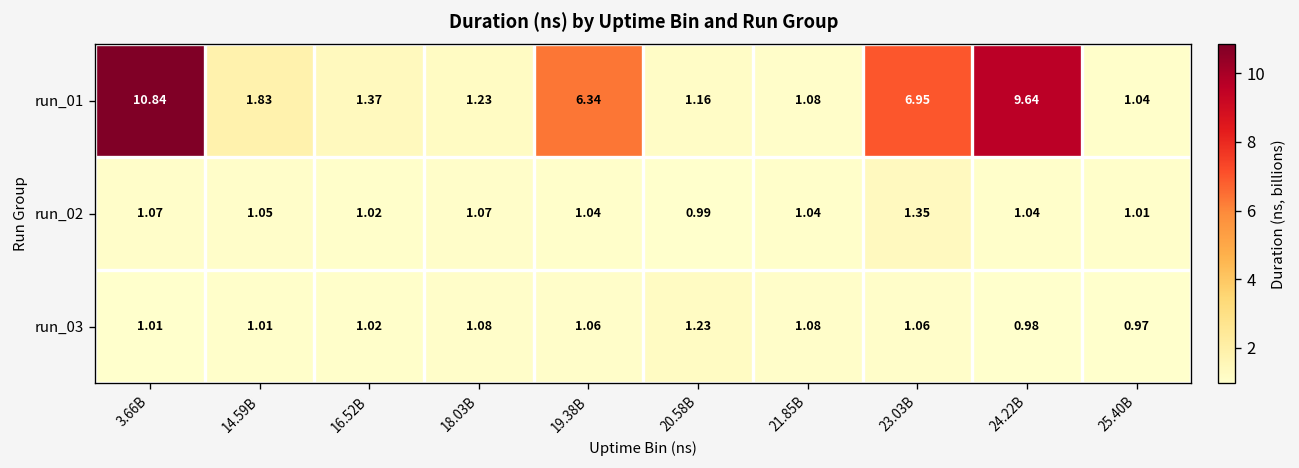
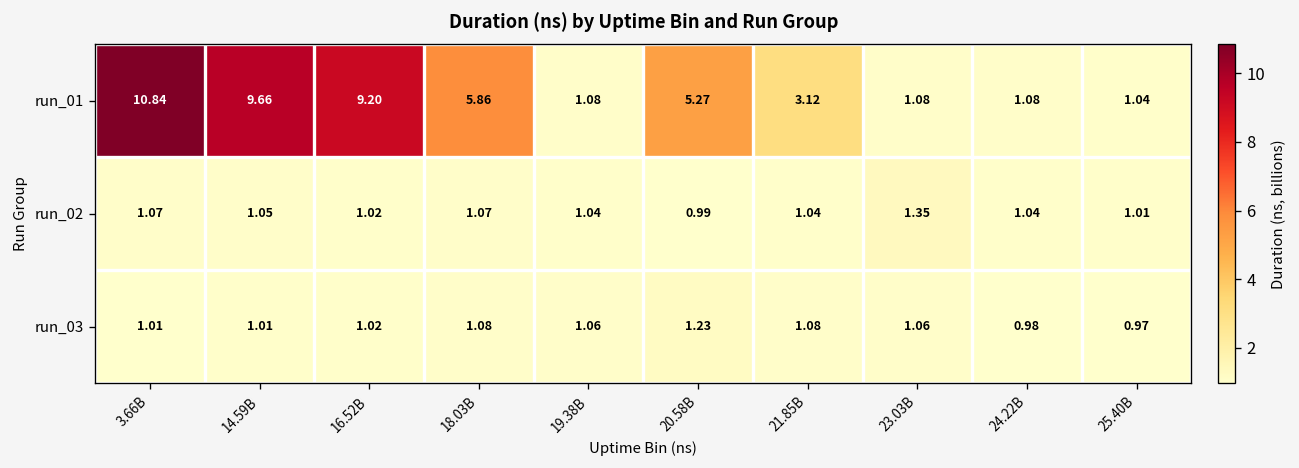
  {
    "run_01": {
      "3.66B": 10.84,
-     "14.59B": 1.83,
-     "16.52B": 1.37,
-     "18.03B": 1.23,
-     "19.38B": 6.34,
-     "20.58B": 1.16,
-     "21.85B": 1.08,
-     "23.03B": 6.95,
-     "24.22B": 9.64,
+     "14.59B": 9.66,
+     "16.52B": 9.20,
+     "18.03B": 5.86,
+     "19.38B": 1.08,
+     "20.58B": 5.27,
+     "21.85B": 3.12,
+     "23.03B": 1.08,
+     "24.22B": 1.08,
      "25.40B": 1.04
    },
    "run_02": {
      "3.66B": 1.07,
      "14.59B": 1.05,
      "16.52B": 1.02,
      "18.03B": 1.07,
      "19.38B": 1.04,
      "20.58B": 0.99,
      "21.85B": 1.04,
      "23.03B": 1.35,
      "24.22B": 1.04,
      "25.40B": 1.01
    },
    "run_03": {
      "3.66B": 1.01,
      "14.59B": 1.01,
      "16.52B": 1.02,
      "18.03B": 1.08,
      "19.38B": 1.06,
      "20.58B": 1.23,
      "21.85B": 1.08,
      "23.03B": 1.06,
      "24.22B": 0.98,
      "25.40B": 0.97
    }
  }
